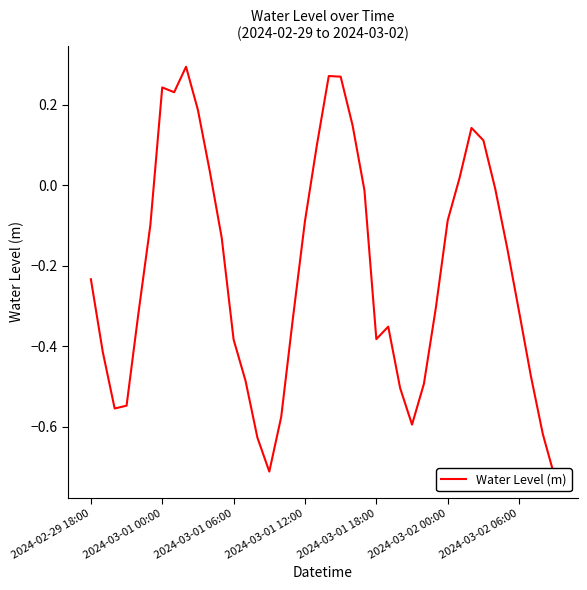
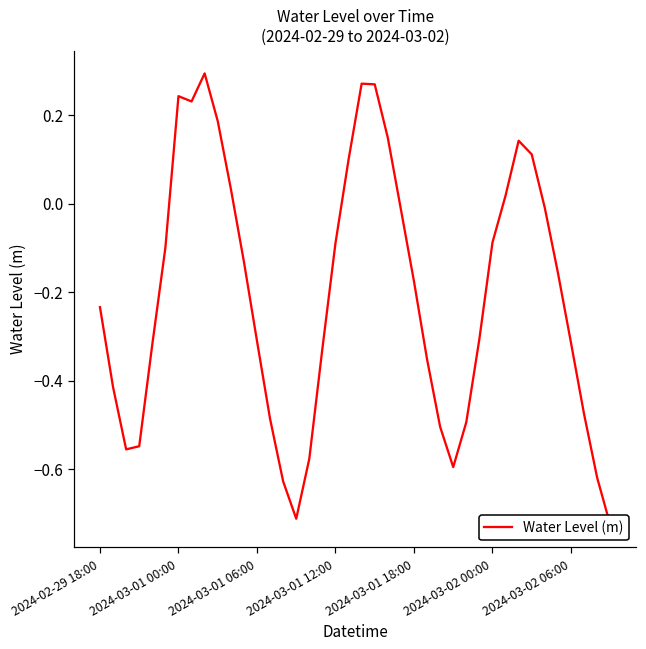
  {
    "2024-02-29 18:00": -0.23,
    "2024-03-01 00:00": 0.24,
-   "2024-03-01 06:00": -0.38,
+   "2024-03-01 06:00": -0.31,
    "2024-03-01 12:00": -0.09,
-   "2024-03-01 18:00": -0.38,
+   "2024-03-01 18:00": -0.18,
    "2024-03-02 00:00": -0.09,
    "2024-03-02 06:00": -0.31
  }
